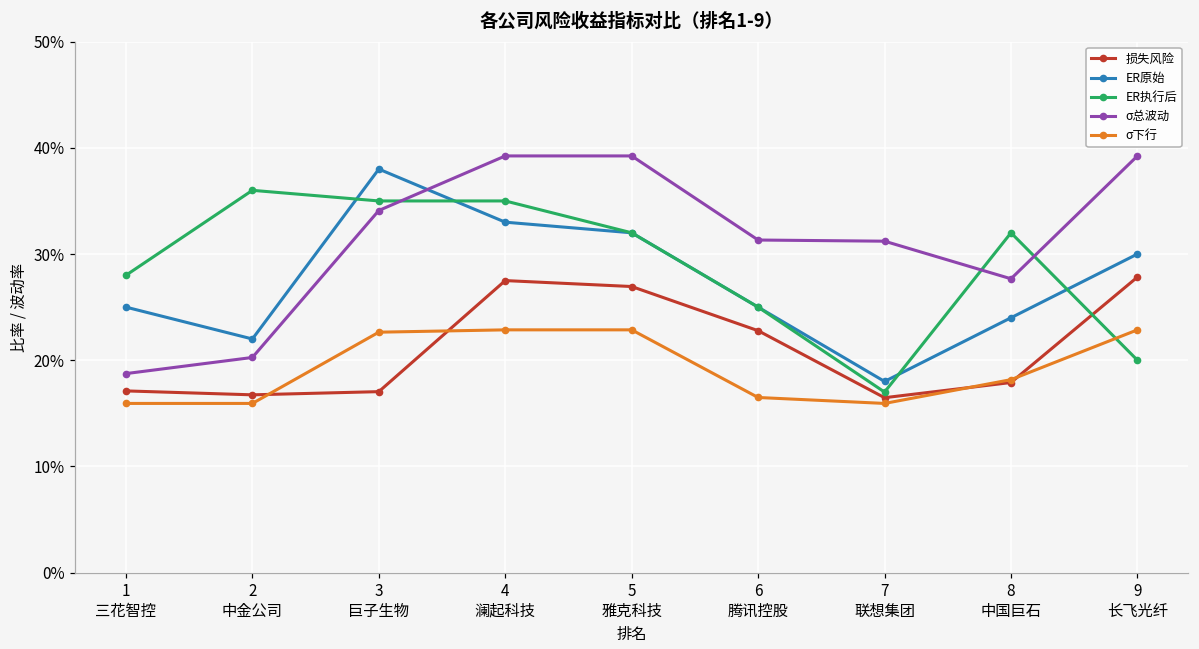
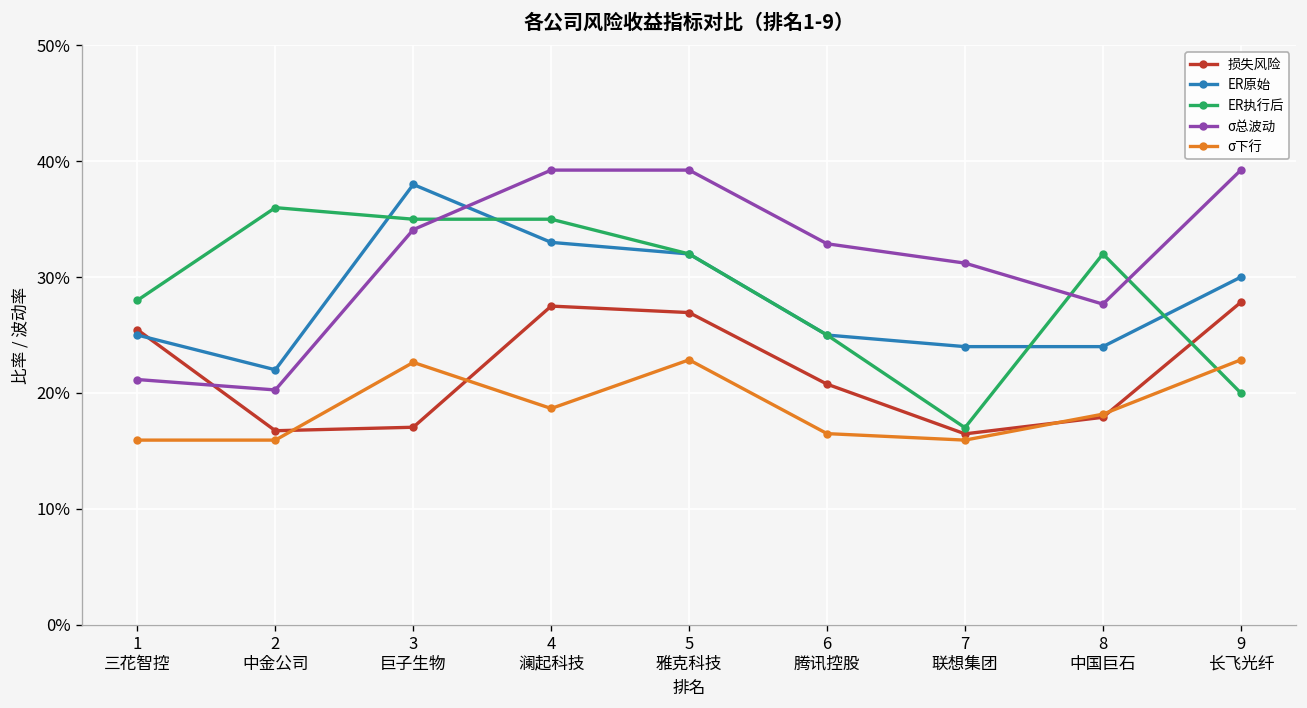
  {
    "损失风险": {
-     "1 三花智控": "17%",
+     "1 三花智控": "25%",
      "2 中金公司": "17%",
      "3 巨子生物": "17%",
      "4 澜起科技": "28%",
      "5 雅克科技": "27%",
-     "6 腾讯控股": "23%",
+     "6 腾讯控股": "21%",
      "7 联想集团": "16%",
      "8 中国巨石": "18%",
      "9 长飞光纤": "28%"
    },
    "ER原始": {
      "1 三花智控": "25%",
      "2 中金公司": "22%",
      "3 巨子生物": "38%",
      "4 澜起科技": "33%",
-     "7 联想集团": "18%",
+     "7 联想集团": "24%",
      "8 中国巨石": "24%",
      "9 长飞光纤": "30%"
    },
    "ER执行后": {
      "1 三花智控": "28%",
      "2 中金公司": "36%",
      "3 巨子生物": "35%",
      "4 澜起科技": "35%",
      "7 联想集团": "17%",
      "8 中国巨石": "32%",
      "9 长飞光纤": "20%"
    },
    "σ总波动": {
-     "1 三花智控": "19%",
+     "1 三花智控": "21%",
      "2 中金公司": "20%",
      "3 巨子生物": "34%",
      "4 澜起科技": "39%",
      "5 雅克科技": "39%",
-     "6 腾讯控股": "31%",
+     "6 腾讯控股": "33%",
      "7 联想集团": "31%",
      "8 中国巨石": "28%",
      "9 长飞光纤": "39%"
    },
    "σ下行": {
      "1 三花智控": "16%",
      "2 中金公司": "16%",
      "3 巨子生物": "23%",
-     "4 澜起科技": "23%",
+     "4 澜起科技": "19%",
      "5 雅克科技": "23%",
      "6 腾讯控股": "16%",
      "7 联想集团": "16%",
      "8 中国巨石": "18%",
      "9 长飞光纤": "23%"
    }
  }
